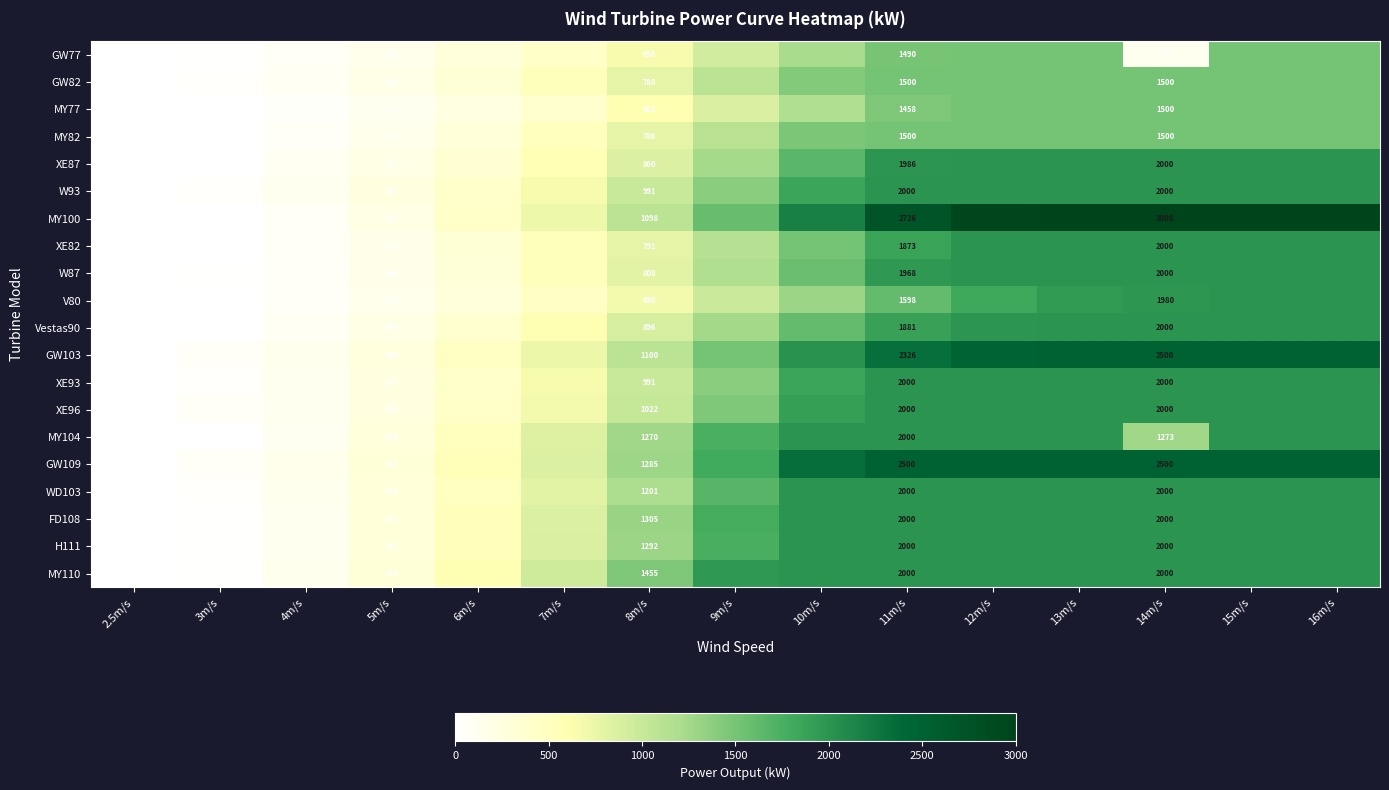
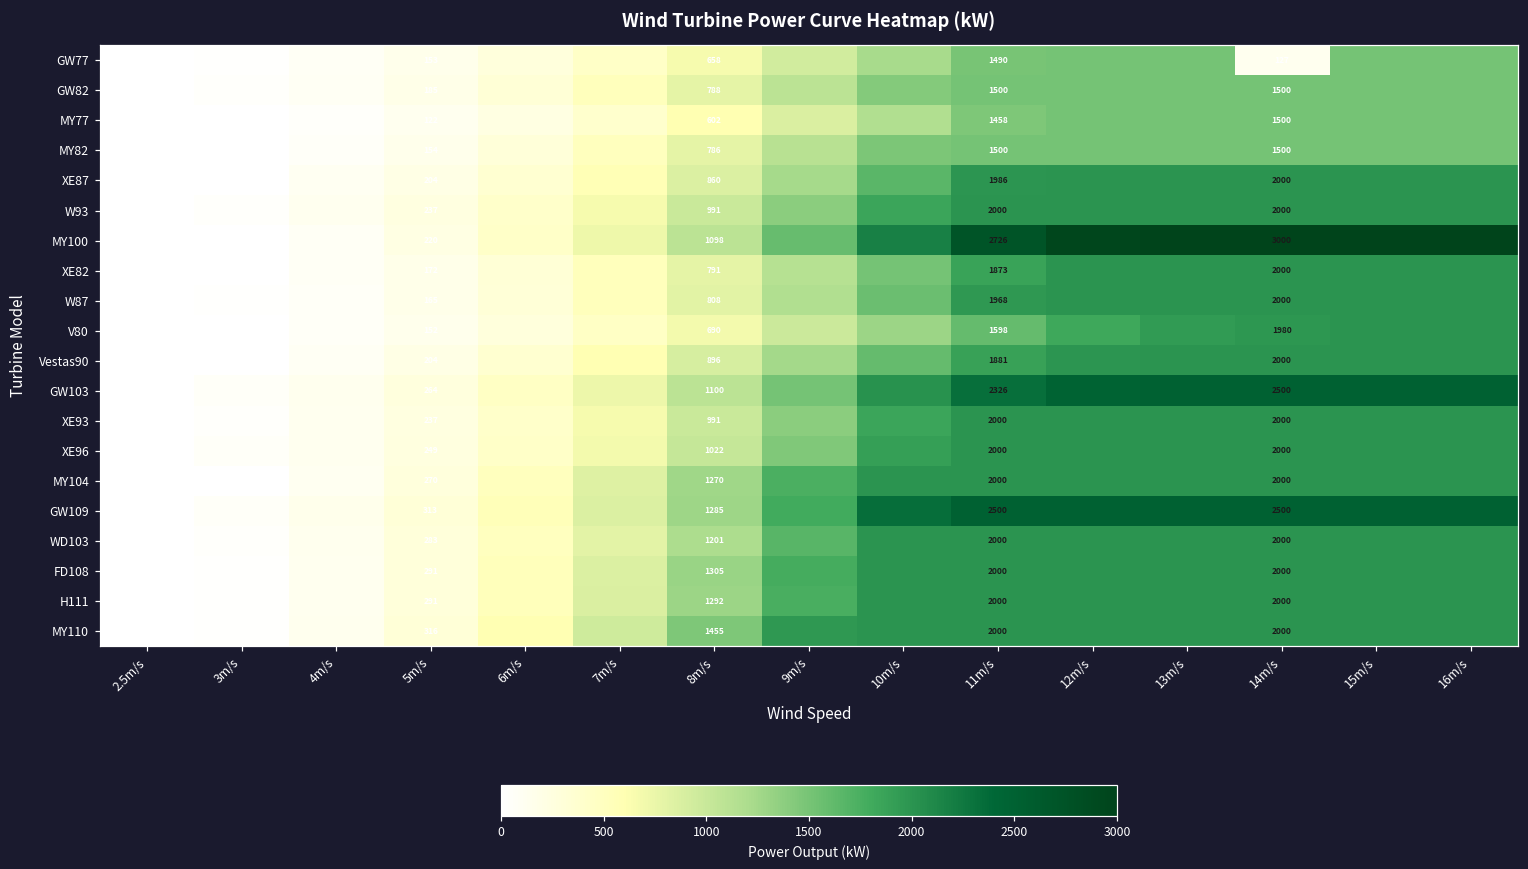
  {
    "GW77": {
      "8m/s": 658,
      "11m/s": 1490
    },
    "GW82": {
      "8m/s": 788,
      "11m/s": 1500,
      "14m/s": 1500
    },
    "MY77": {
      "8m/s": 602,
      "11m/s": 1458,
      "14m/s": 1500
    },
    "MY82": {
      "8m/s": 786,
      "11m/s": 1500,
      "14m/s": 1500
    },
    "XE87": {
      "8m/s": 860,
      "11m/s": 1986,
      "14m/s": 2000
    },
    "W93": {
      "8m/s": 991,
      "11m/s": 2000,
      "14m/s": 2000
    },
    "MY100": {
      "8m/s": 1098,
      "11m/s": 2726
    },
    "XE82": {
      "8m/s": 791,
      "11m/s": 1873,
      "14m/s": 2000
    },
    "W87": {
      "8m/s": 808,
      "11m/s": 1968,
      "14m/s": 2000
    },
    "V80": {
      "8m/s": 690,
      "11m/s": 1598,
      "14m/s": 1980
    },
    "Vestas90": {
      "8m/s": 896,
      "11m/s": 1881,
      "14m/s": 2000
    },
    "GW103": {
      "8m/s": 1100,
      "11m/s": 2326,
      "14m/s": 2500
    },
    "XE93": {
      "8m/s": 991,
      "11m/s": 2000,
      "14m/s": 2000
    },
    "XE96": {
      "8m/s": 1022,
      "11m/s": 2000,
      "14m/s": 2000
    },
    "MY104": {
      "8m/s": 1270,
      "11m/s": 2000,
-     "14m/s": 1273
+     "14m/s": 2000
    },
    "GW109": {
      "8m/s": 1285,
      "11m/s": 2500,
      "14m/s": 2500
    },
    "WD103": {
      "8m/s": 1201,
      "11m/s": 2000,
      "14m/s": 2000
    },
    "FD108": {
      "8m/s": 1305,
      "11m/s": 2000,
      "14m/s": 2000
    },
    "H111": {
      "8m/s": 1292,
      "11m/s": 2000,
      "14m/s": 2000
    },
    "MY110": {
      "8m/s": 1455,
      "11m/s": 2000,
      "14m/s": 2000
    }
  }
